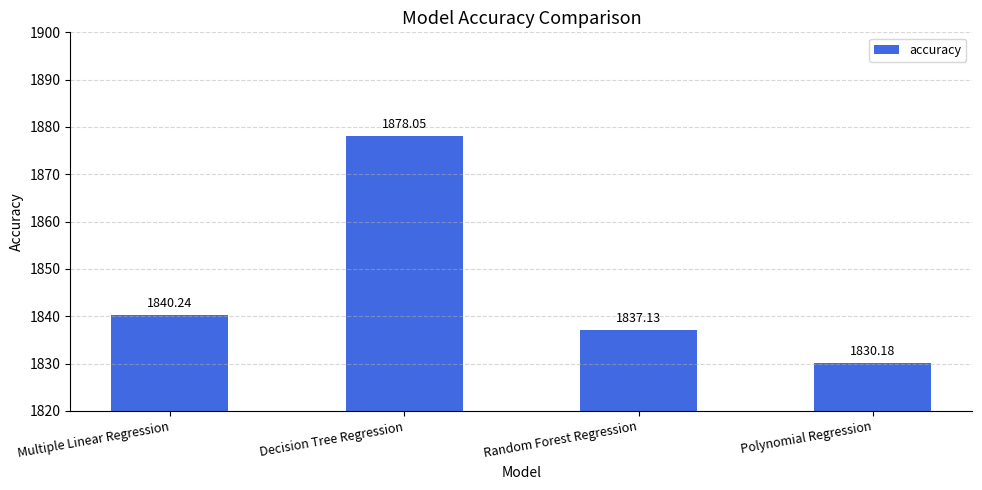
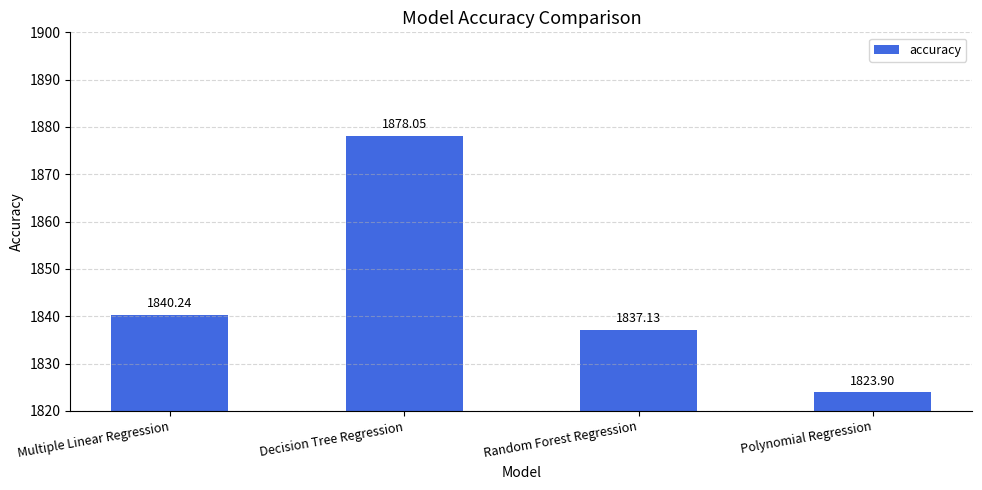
  {
    "Multiple Linear Regression": 1840.24,
    "Decision Tree Regression": 1878.05,
    "Random Forest Regression": 1837.13,
-   "Polynomial Regression": 1830.18
+   "Polynomial Regression": 1823.90
  }
